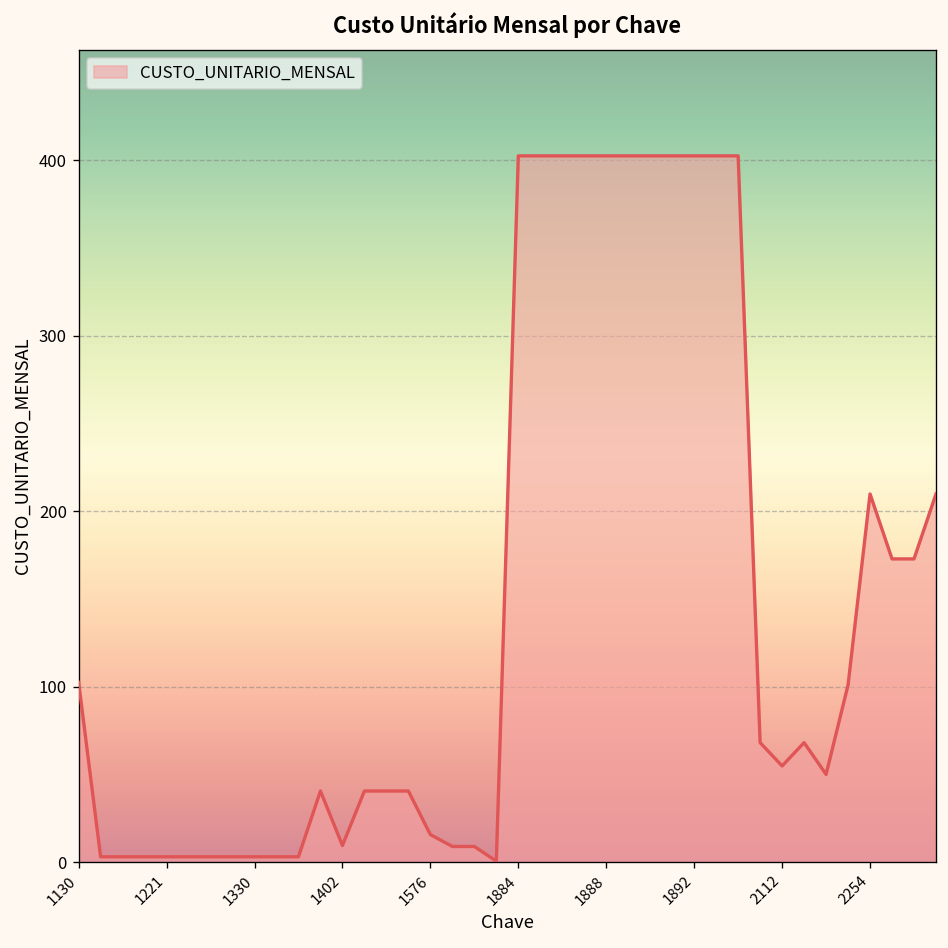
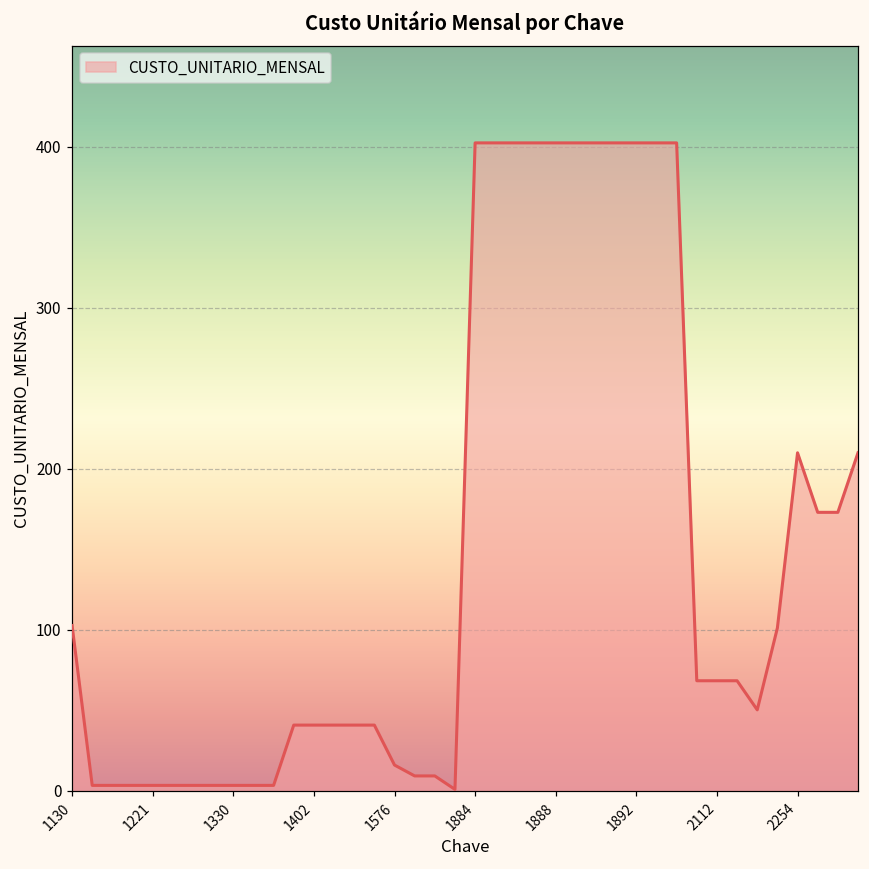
  {
    "1130": 103,
    "1221": 3,
    "1330": 3,
-   "1402": 10,
+   "1402": 41,
    "1576": 16,
    "1884": 403,
    "1888": 403,
    "1892": 403,
-   "2112": 55,
+   "2112": 68,
    "2254": 210
  }
